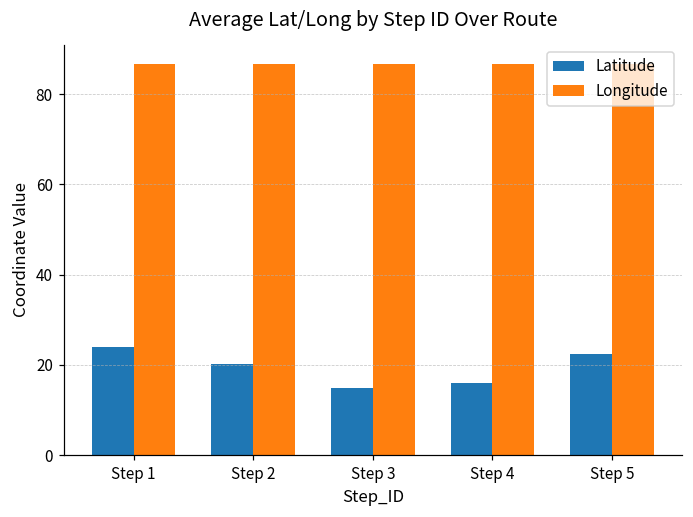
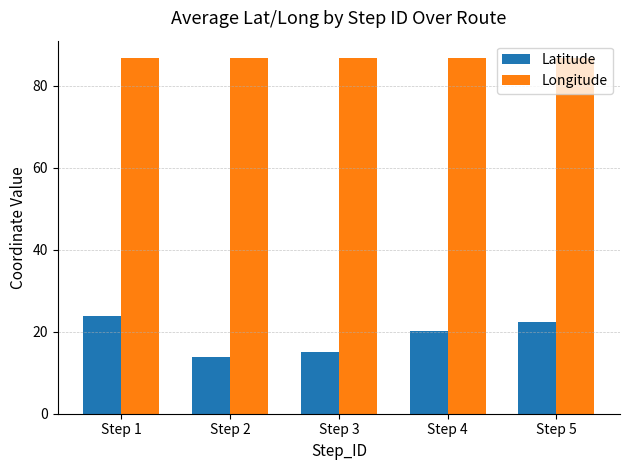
  {
    "Latitude": {
      "Step 1": 24,
-     "Step 2": 20,
+     "Step 2": 14,
      "Step 3": 15,
-     "Step 4": 16,
+     "Step 4": 20,
      "Step 5": 22
    },
    "Longitude": {
      "Step 1": 87,
      "Step 2": 87,
      "Step 3": 87,
      "Step 4": 87
    }
  }
